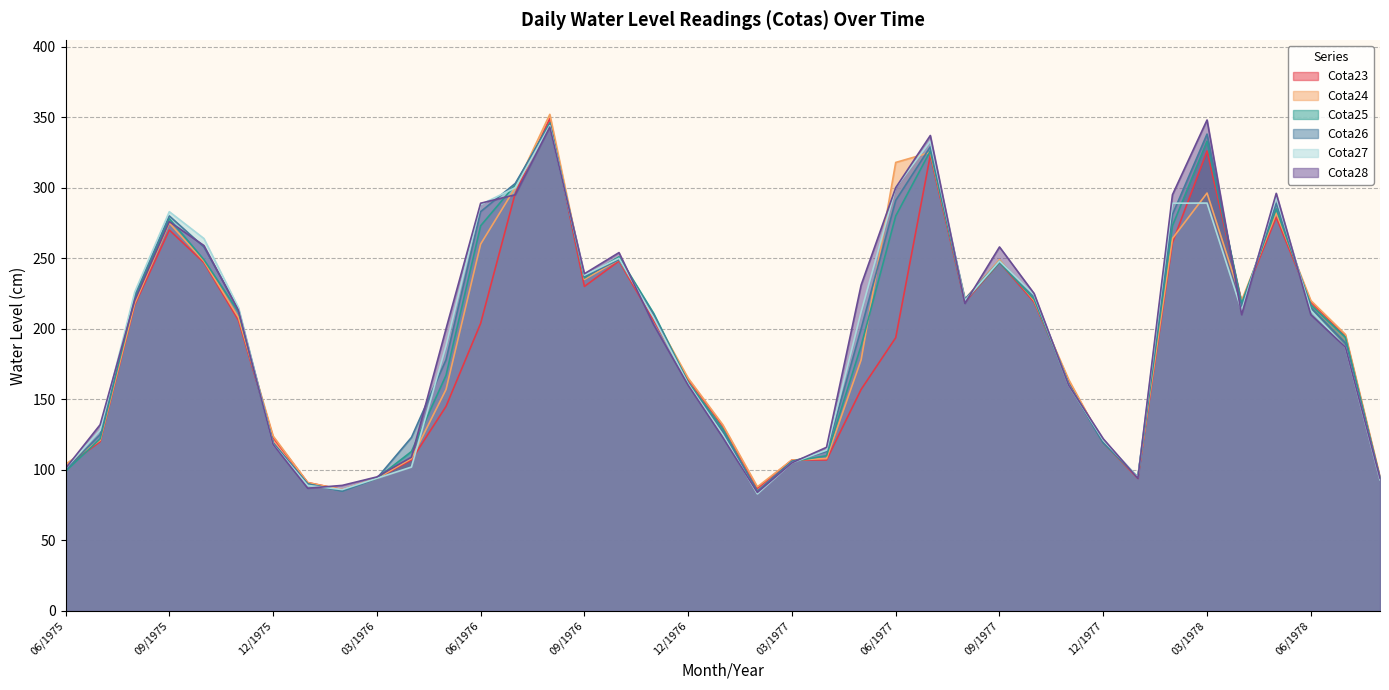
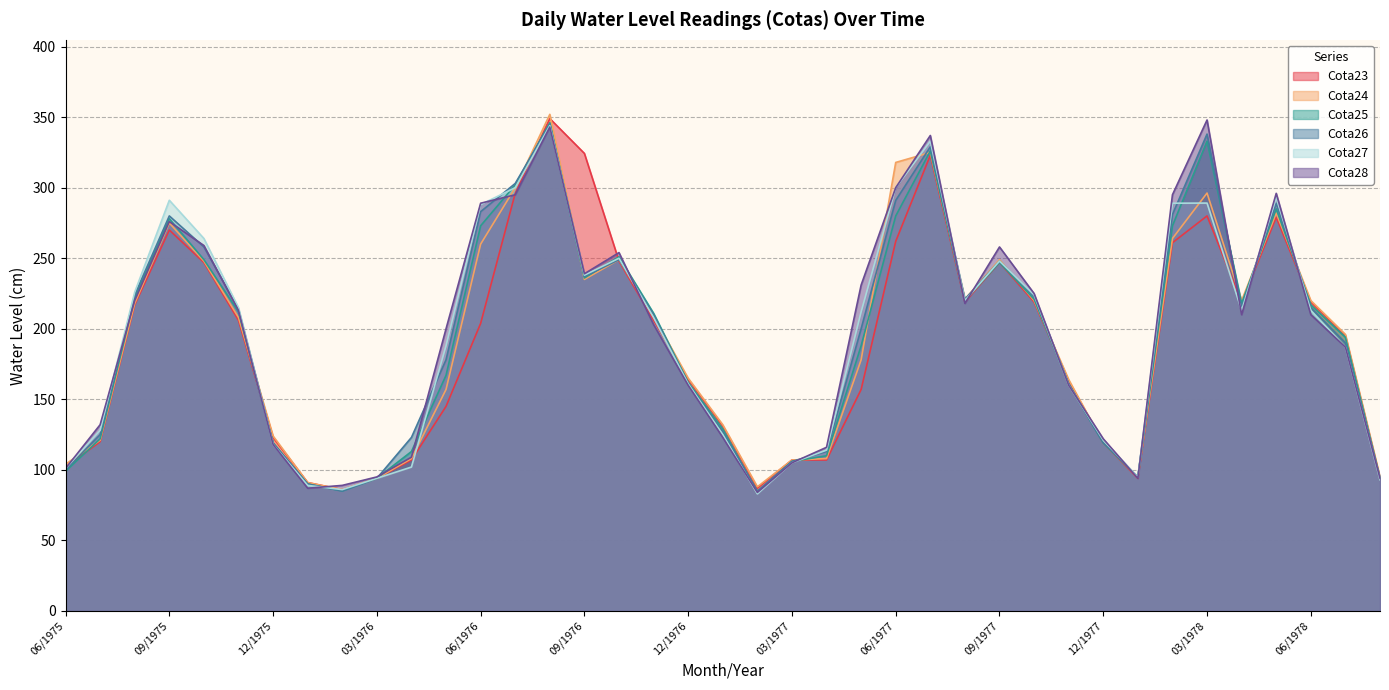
  {
    "Cota23": {
      "09/1975": 270,
      "06/1976": 204,
-     "09/1976": 230,
-     "06/1977": 194,
-     "03/1978": 326
+     "09/1976": 324,
+     "06/1977": 262,
+     "03/1978": 280
    },
    "Cota24": {
      "06/1975": 104,
      "06/1976": 260,
      "06/1977": 318,
      "03/1978": 296
    },
    "Cota27": {
-     "09/1975": 283,
+     "09/1975": 291,
      "03/1978": 289,
      "06/1978": 213
    }
  }
